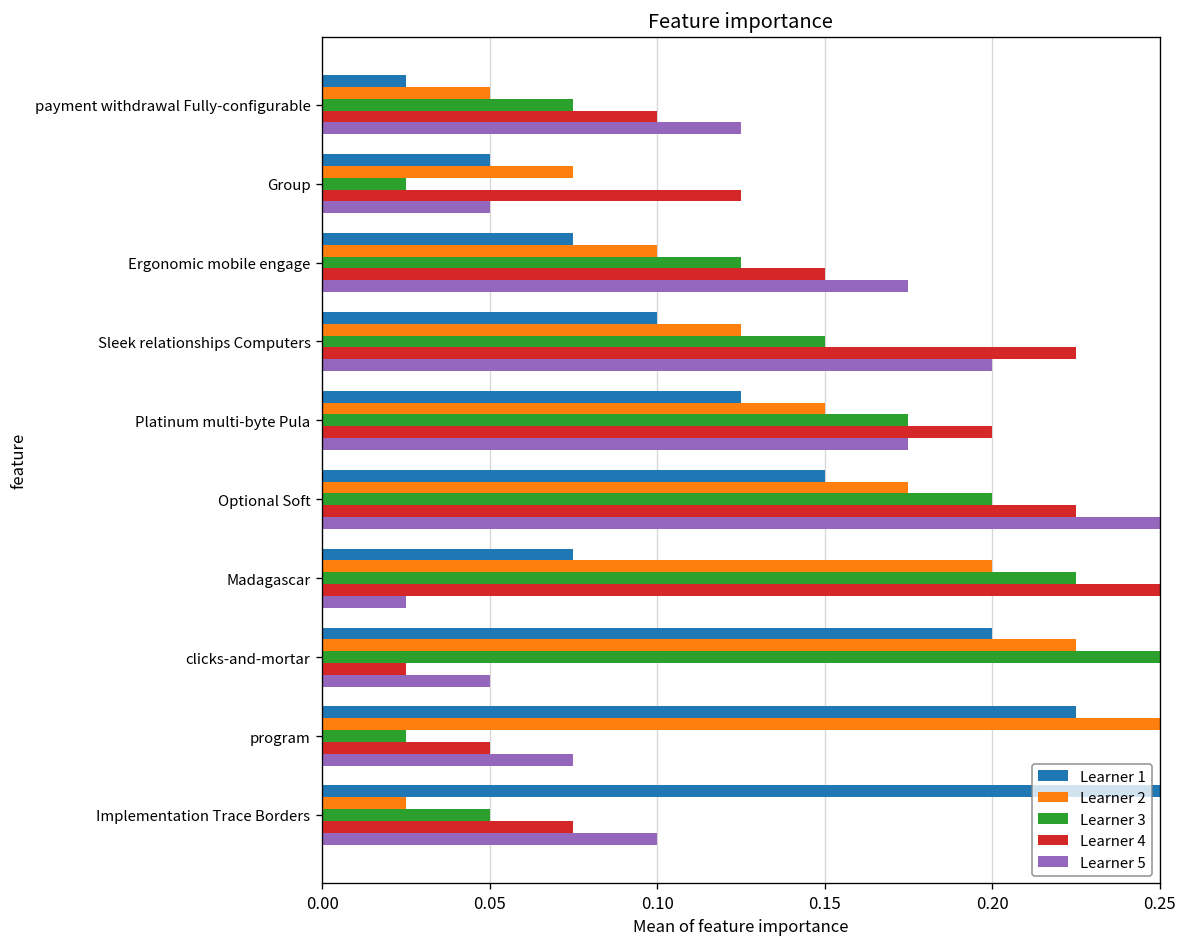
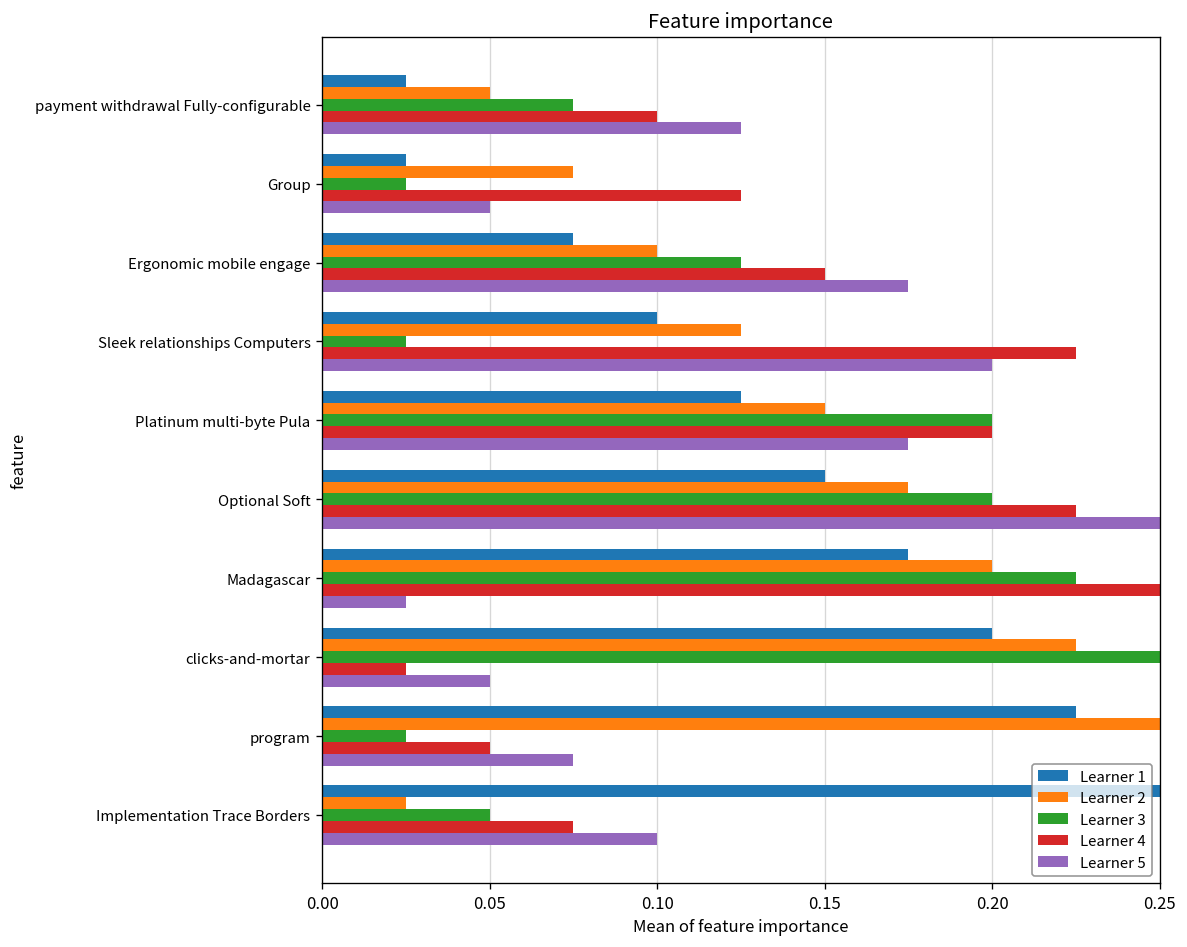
  {
    "Learner 1": {
      "payment withdrawal Fully-configurable": 0.025,
-     "Group": 0.050,
+     "Group": 0.025,
      "Ergonomic mobile engage": 0.075,
      "Sleek relationships Computers": 0.100,
      "Platinum multi-byte Pula": 0.125,
      "Optional Soft": 0.150,
-     "Madagascar": 0.075,
+     "Madagascar": 0.175,
      "clicks-and-mortar": 0.200,
      "program": 0.225,
      "Implementation Trace Borders": 0.250
    },
    "Learner 2": {
      "payment withdrawal Fully-configurable": 0.050,
      "Group": 0.075,
      "Ergonomic mobile engage": 0.100,
      "Sleek relationships Computers": 0.125,
      "Platinum multi-byte Pula": 0.150,
      "Optional Soft": 0.175,
      "Madagascar": 0.200,
      "clicks-and-mortar": 0.225,
      "program": 0.250,
      "Implementation Trace Borders": 0.025
    },
    "Learner 3": {
      "payment withdrawal Fully-configurable": 0.075,
      "Group": 0.025,
      "Ergonomic mobile engage": 0.125,
-     "Sleek relationships Computers": 0.150,
-     "Platinum multi-byte Pula": 0.175,
+     "Sleek relationships Computers": 0.025,
+     "Platinum multi-byte Pula": 0.200,
      "Optional Soft": 0.200,
      "Madagascar": 0.225,
      "clicks-and-mortar": 0.250,
      "program": 0.025,
      "Implementation Trace Borders": 0.050
    },
    "Learner 4": {
      "payment withdrawal Fully-configurable": 0.100,
      "Group": 0.125,
      "Ergonomic mobile engage": 0.150,
      "Sleek relationships Computers": 0.225,
      "Platinum multi-byte Pula": 0.200,
      "Optional Soft": 0.225,
      "Madagascar": 0.250,
      "clicks-and-mortar": 0.025,
      "program": 0.050,
      "Implementation Trace Borders": 0.075
    },
    "Learner 5": {
      "payment withdrawal Fully-configurable": 0.125,
      "Group": 0.050,
      "Ergonomic mobile engage": 0.175,
      "Sleek relationships Computers": 0.200,
      "Platinum multi-byte Pula": 0.175,
      "Optional Soft": 0.250,
      "Madagascar": 0.025,
      "clicks-and-mortar": 0.050,
      "program": 0.075,
      "Implementation Trace Borders": 0.100
    }
  }
